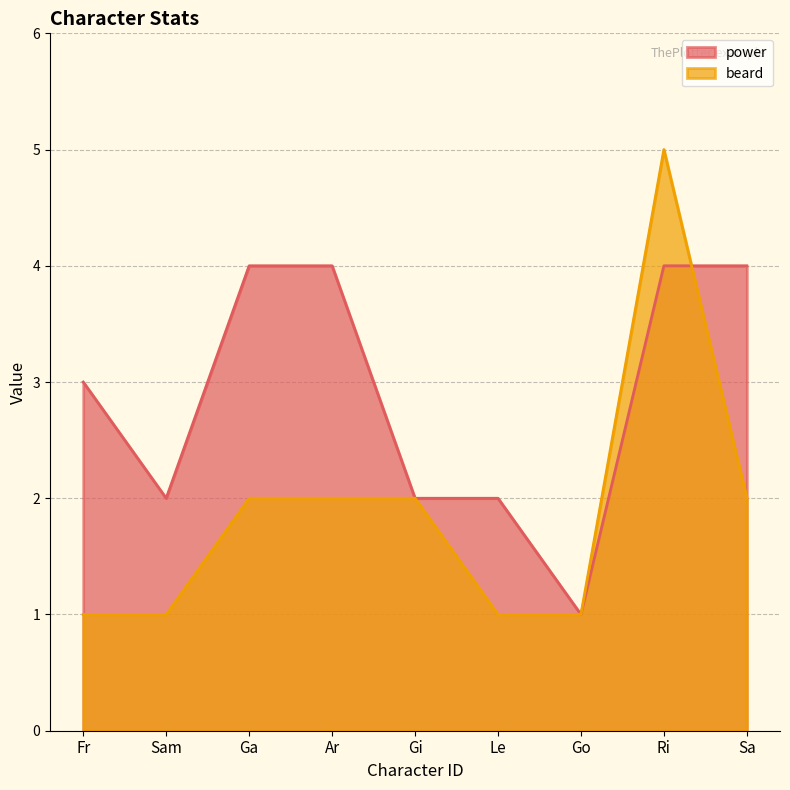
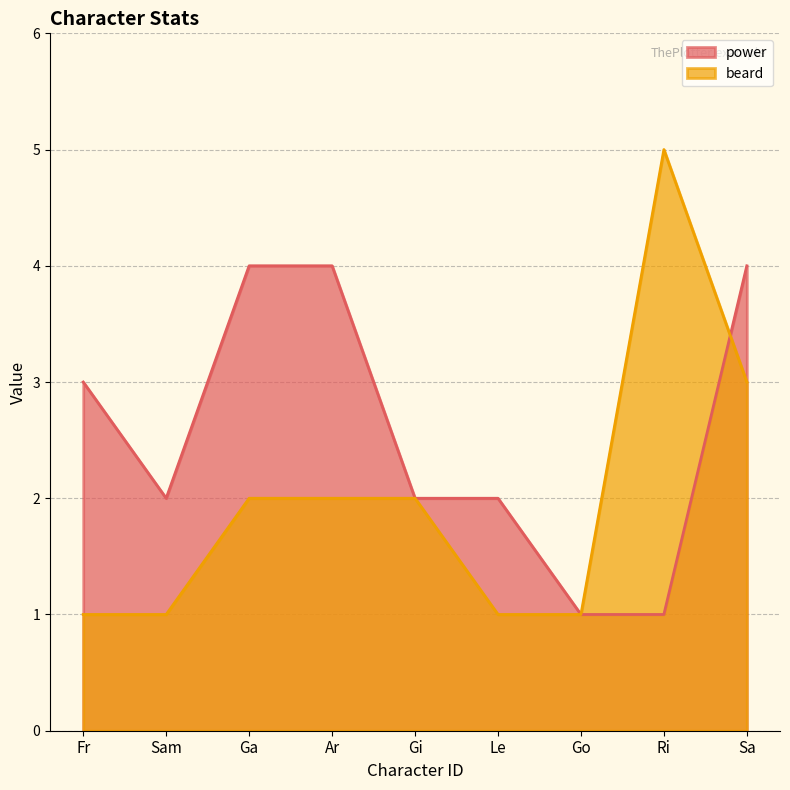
  {
    "power": {
      "Fr": 3,
      "Sam": 2,
      "Ga": 4,
      "Ar": 4,
      "Le": 2,
-     "Ri": 4,
+     "Ri": 1,
      "Sa": 4
    },
    "beard": {
      "Fr": 1,
      "Sam": 1,
      "Ga": 2,
      "Ar": 2,
      "Le": 1,
      "Ri": 5,
-     "Sa": 2
+     "Sa": 3
    }
  }
